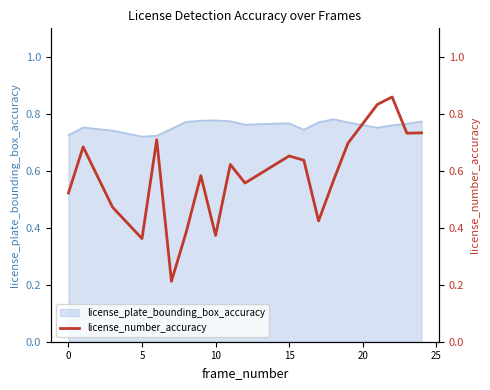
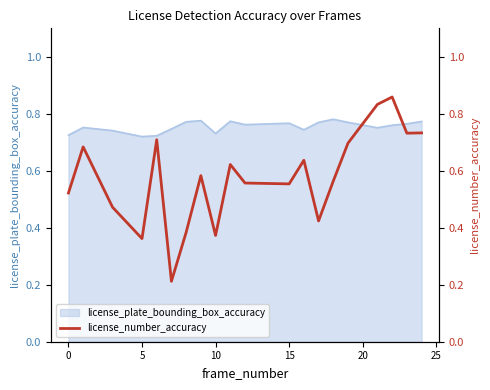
  {
    "license_plate_bounding_box_accuracy": {
      "0": 0.73,
      "5": 0.72,
-     "10": 0.78,
+     "10": 0.73,
      "15": 0.77
    },
    "license_number_accuracy": {
      "0": 0.52,
      "5": 0.36,
      "10": 0.37,
-     "15": 0.65
+     "15": 0.55
    }
  }
